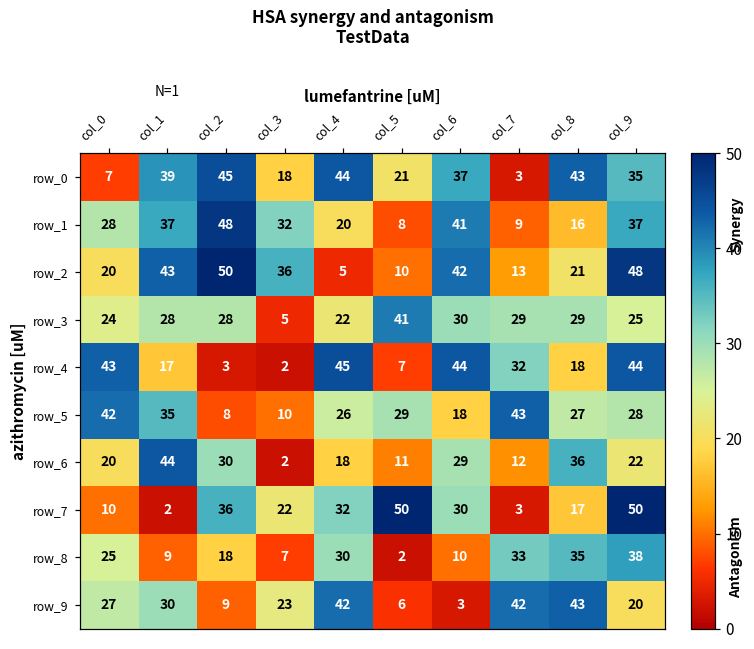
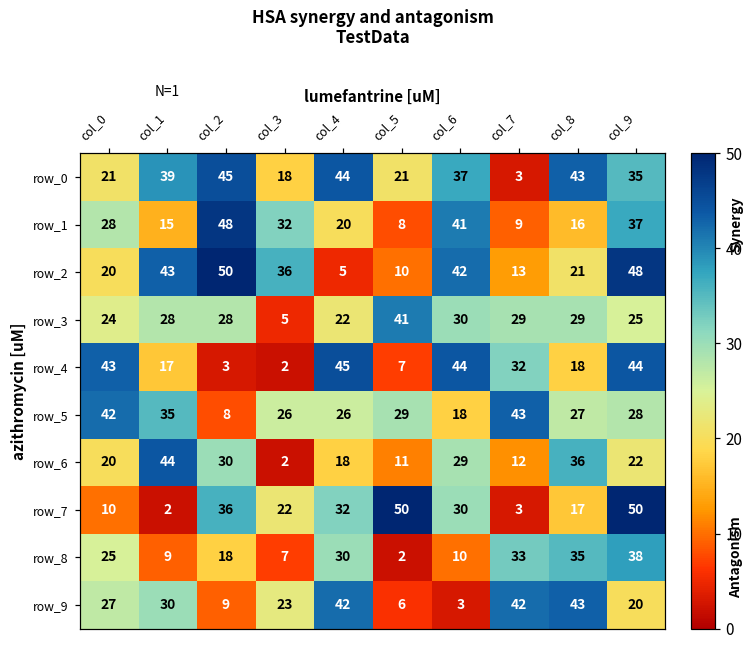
  {
    "row_0": {
-     "col_0": 7,
+     "col_0": 21,
      "col_1": 39,
      "col_2": 45,
      "col_3": 18,
      "col_4": 44,
      "col_5": 21,
      "col_6": 37,
      "col_7": 3,
      "col_8": 43,
      "col_9": 35
    },
    "row_1": {
      "col_0": 28,
-     "col_1": 37,
+     "col_1": 15,
      "col_2": 48,
      "col_3": 32,
      "col_4": 20,
      "col_5": 8,
      "col_6": 41,
      "col_7": 9,
      "col_8": 16,
      "col_9": 37
    },
    "row_2": {
      "col_0": 20,
      "col_1": 43,
      "col_2": 50,
      "col_3": 36,
      "col_4": 5,
      "col_5": 10,
      "col_6": 42,
      "col_7": 13,
      "col_8": 21,
      "col_9": 48
    },
    "row_3": {
      "col_0": 24,
      "col_1": 28,
      "col_2": 28,
      "col_3": 5,
      "col_4": 22,
      "col_5": 41,
      "col_6": 30,
      "col_7": 29,
      "col_8": 29,
      "col_9": 25
    },
    "row_4": {
      "col_0": 43,
      "col_1": 17,
      "col_2": 3,
      "col_3": 2,
      "col_4": 45,
      "col_5": 7,
      "col_6": 44,
      "col_7": 32,
      "col_8": 18,
      "col_9": 44
    },
    "row_5": {
      "col_0": 42,
      "col_1": 35,
      "col_2": 8,
-     "col_3": 10,
+     "col_3": 26,
      "col_4": 26,
      "col_5": 29,
      "col_6": 18,
      "col_7": 43,
      "col_8": 27,
      "col_9": 28
    },
    "row_6": {
      "col_0": 20,
      "col_1": 44,
      "col_2": 30,
      "col_3": 2,
      "col_4": 18,
      "col_5": 11,
      "col_6": 29,
      "col_7": 12,
      "col_8": 36,
      "col_9": 22
    },
    "row_7": {
      "col_0": 10,
      "col_1": 2,
      "col_2": 36,
      "col_3": 22,
      "col_4": 32,
      "col_5": 50,
      "col_6": 30,
      "col_7": 3,
      "col_8": 17,
      "col_9": 50
    },
    "row_8": {
      "col_0": 25,
      "col_1": 9,
      "col_2": 18,
      "col_3": 7,
      "col_4": 30,
      "col_5": 2,
      "col_6": 10,
      "col_7": 33,
      "col_8": 35,
      "col_9": 38
    },
    "row_9": {
      "col_0": 27,
      "col_1": 30,
      "col_2": 9,
      "col_3": 23,
      "col_4": 42,
      "col_5": 6,
      "col_6": 3,
      "col_7": 42,
      "col_8": 43,
      "col_9": 20
    }
  }
